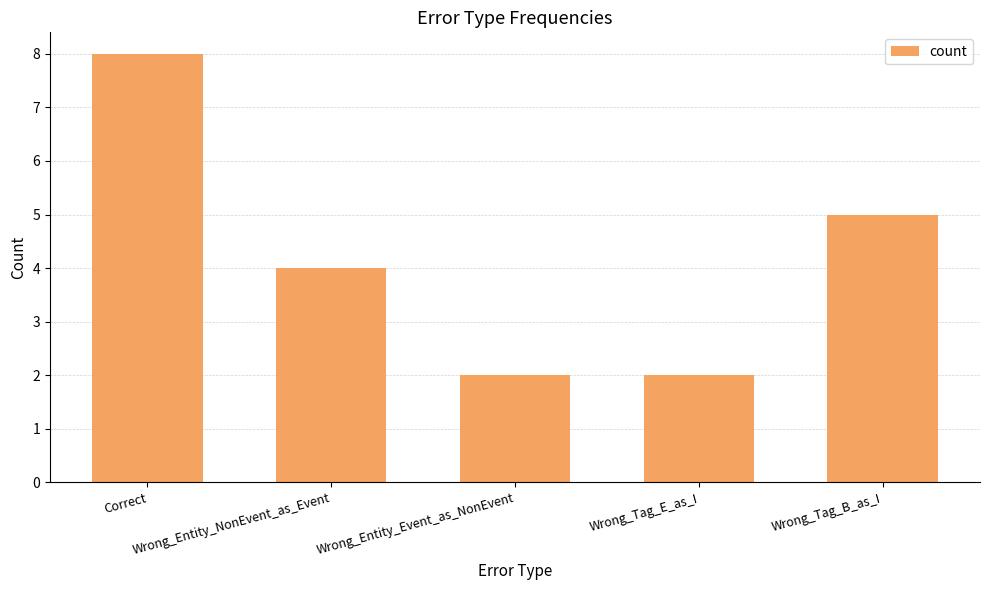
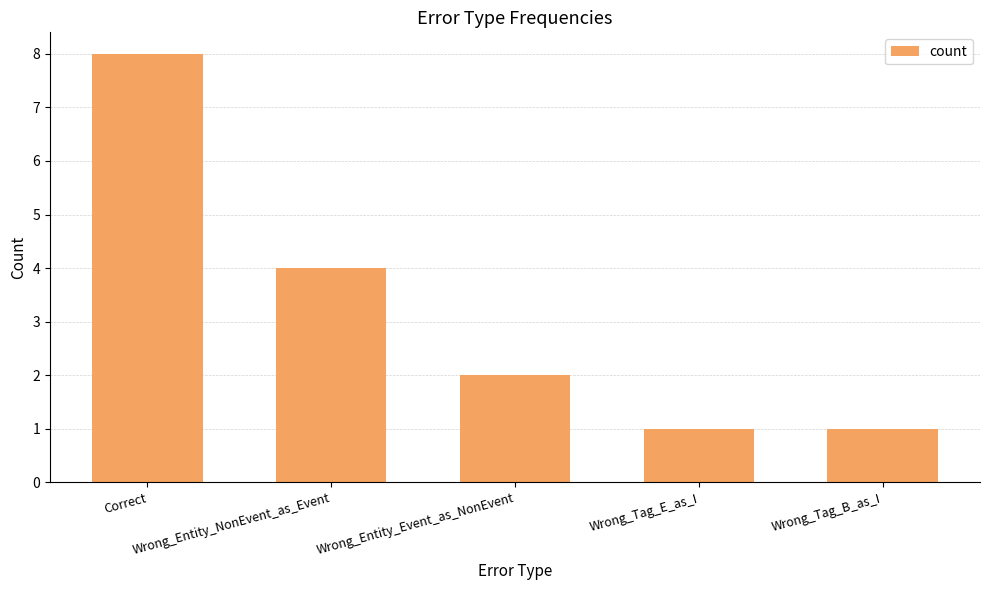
  {
    "Correct": 8,
    "Wrong_Entity_NonEvent_as_Event": 4,
    "Wrong_Entity_Event_as_NonEvent": 2,
-   "Wrong_Tag_E_as_I": 2,
-   "Wrong_Tag_B_as_I": 5
+   "Wrong_Tag_E_as_I": 1,
+   "Wrong_Tag_B_as_I": 1
  }
